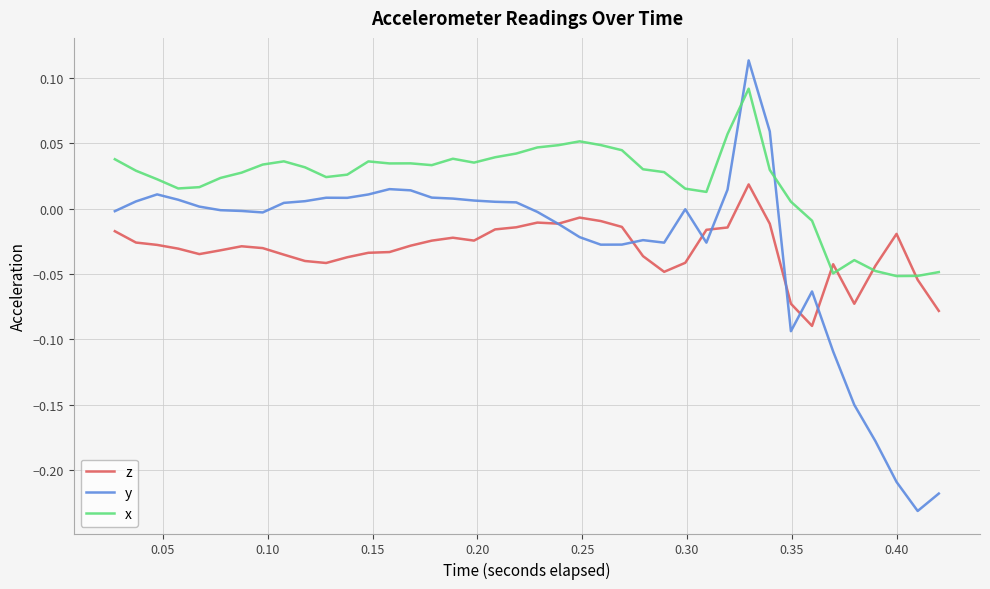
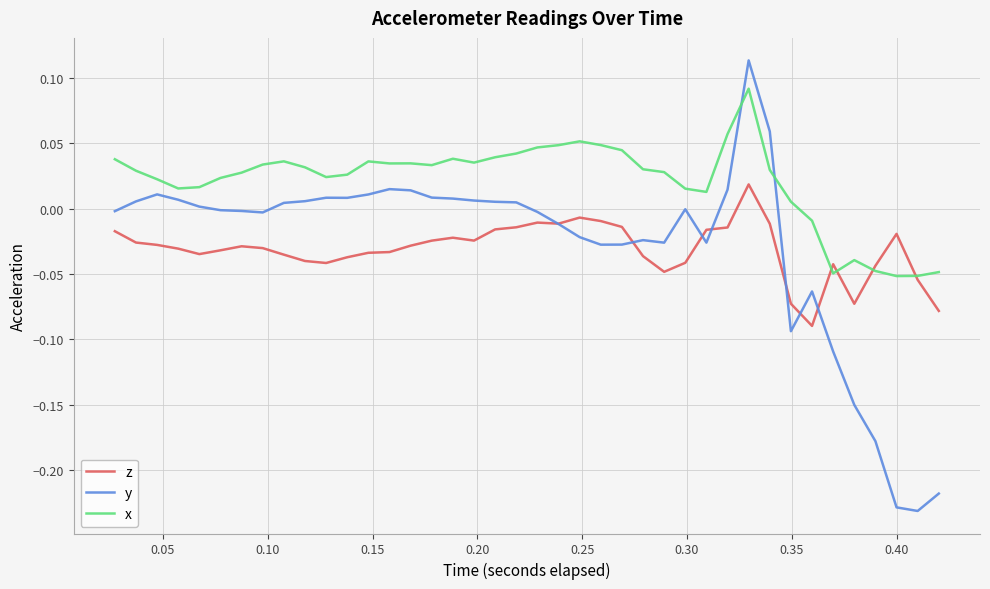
  {
    "z": {
      "0.40": -0.019
    },
    "y": {
-     "0.40": -0.209
+     "0.40": -0.229
    },
    "x": {
      "0.40": -0.052
    }
  }
